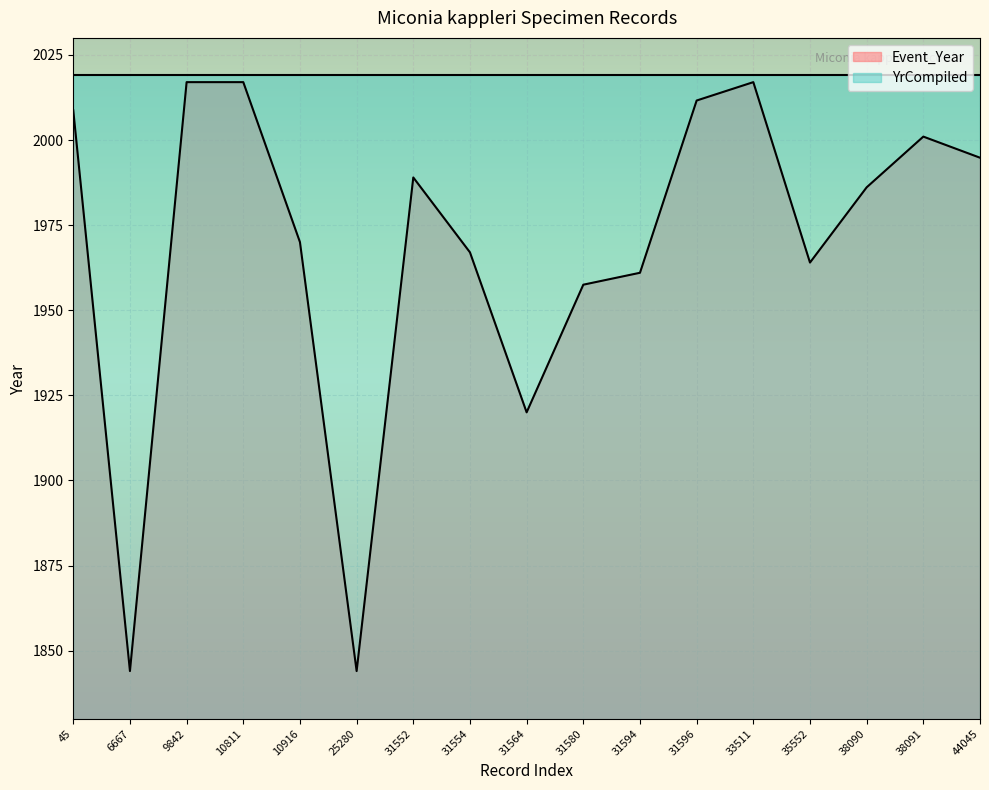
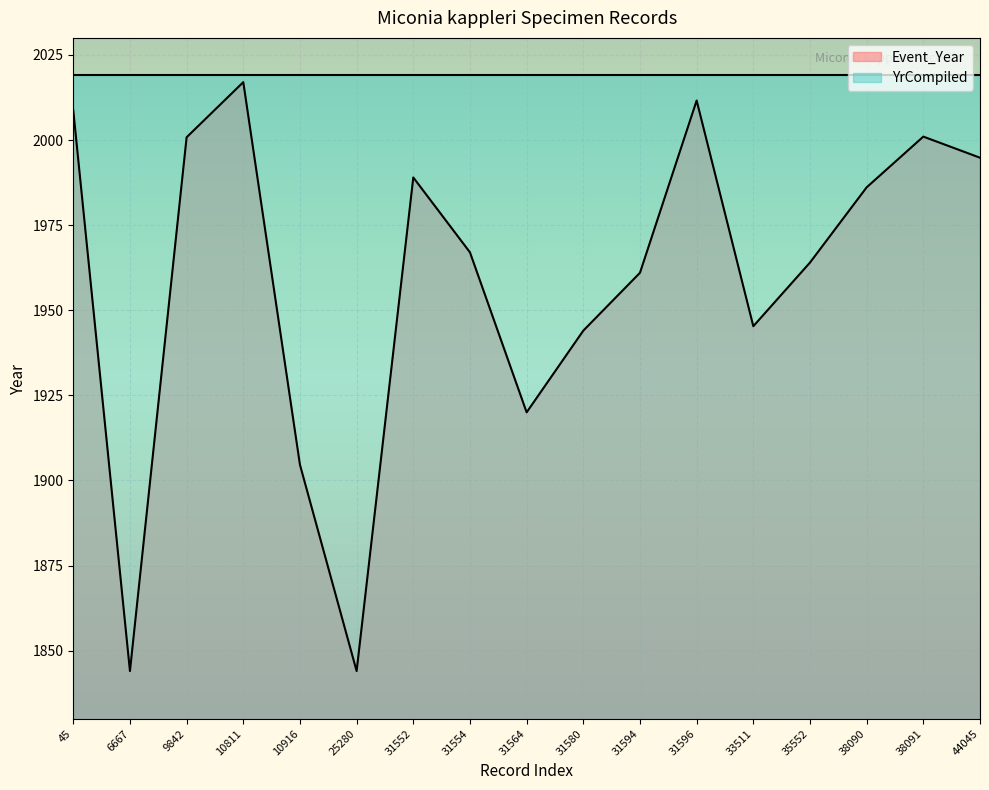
  {
    "Event_Year": {
      "45": 2009,
      "6667": 1844,
-     "9842": 2017,
+     "9842": 2001,
      "10811": 2017,
-     "10916": 1970,
+     "10916": 1905,
      "25280": 1844,
      "31552": 1989,
      "31554": 1967,
      "31564": 1920,
-     "31580": 1958,
+     "31580": 1944,
      "31594": 1961,
      "31596": 2012,
-     "33511": 2017,
+     "33511": 1945,
      "35552": 1964,
      "38090": 1986,
      "38091": 2001,
      "44045": 1995
    },
    "YrCompiled": {
      "45": 2019,
      "6667": 2019,
      "9842": 2019,
      "10811": 2019,
      "10916": 2019,
      "25280": 2019,
      "31552": 2019,
      "31554": 2019,
      "31564": 2019,
      "31580": 2019,
      "31594": 2019,
      "31596": 2019,
      "33511": 2019,
      "35552": 2019,
      "44045": 2019
    }
  }
